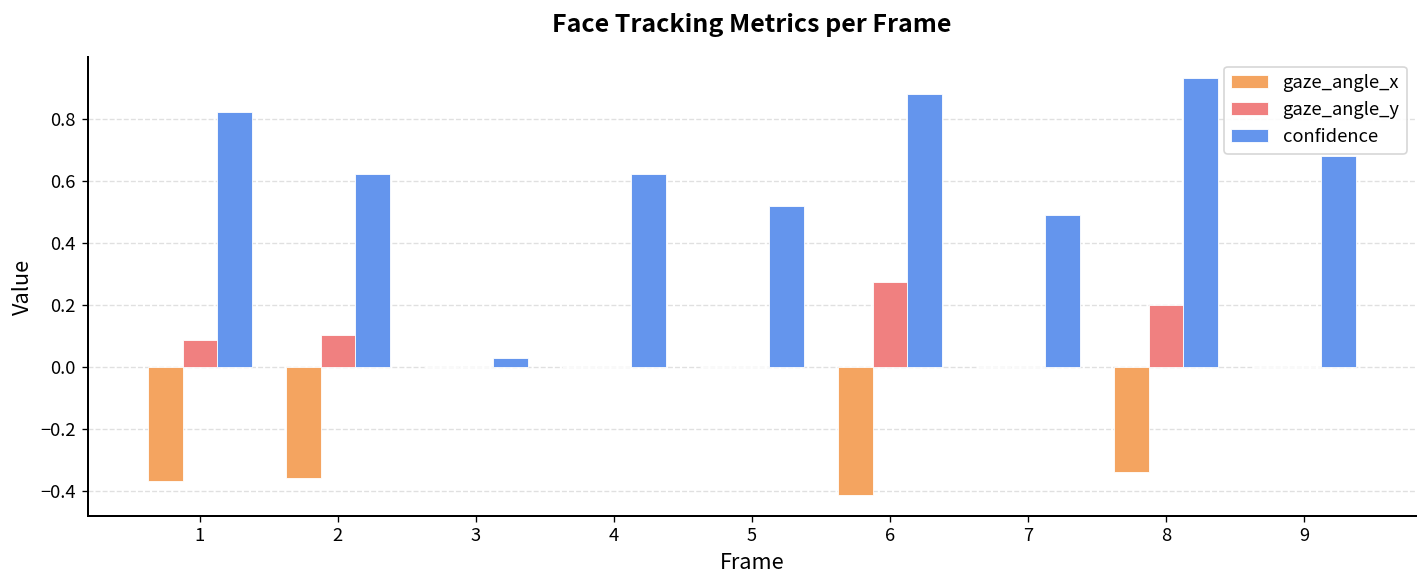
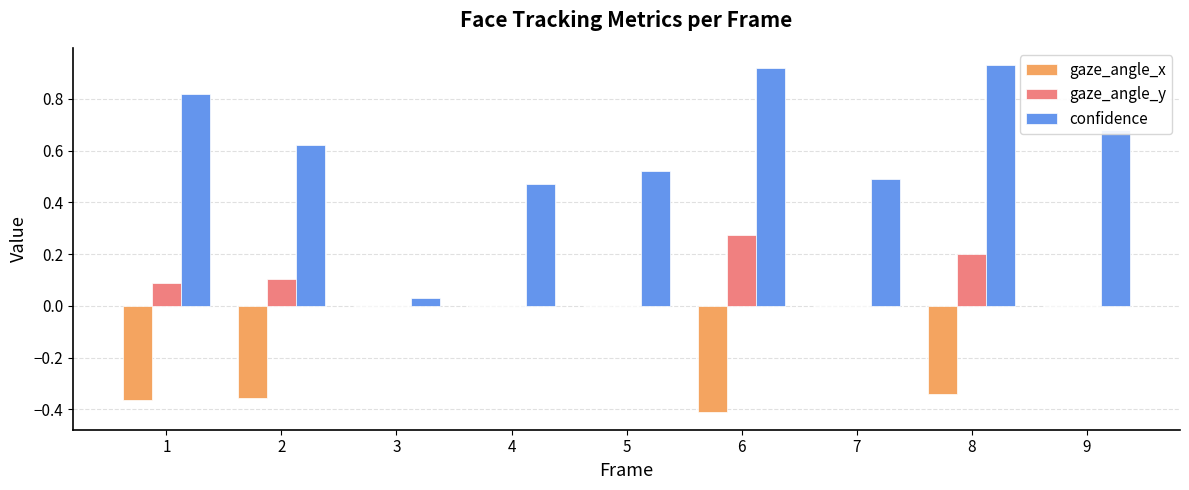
  {
    "confidence": {
      "1": 0.82,
      "2": 0.62,
      "3": 0.03,
-     "4": 0.62,
+     "4": 0.47,
      "5": 0.52,
-     "6": 0.88,
+     "6": 0.92,
      "7": 0.49,
      "8": 0.93
    }
  }
